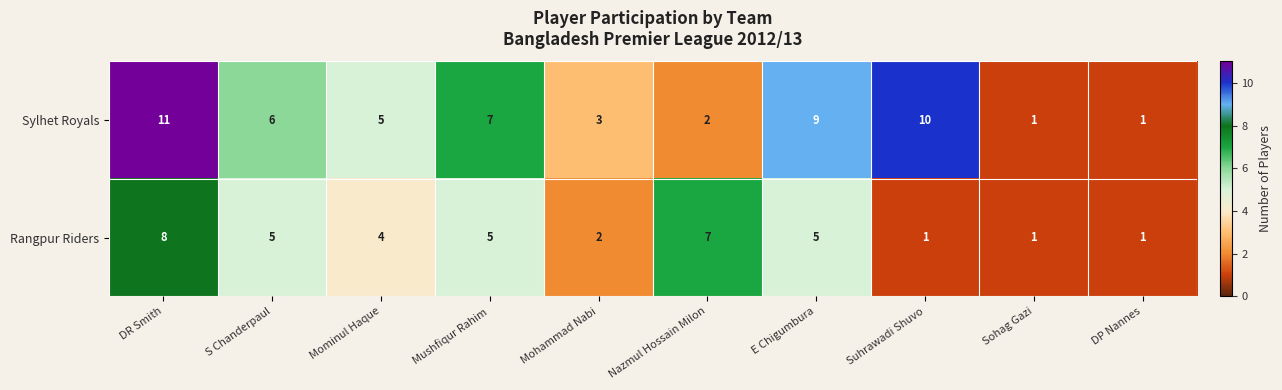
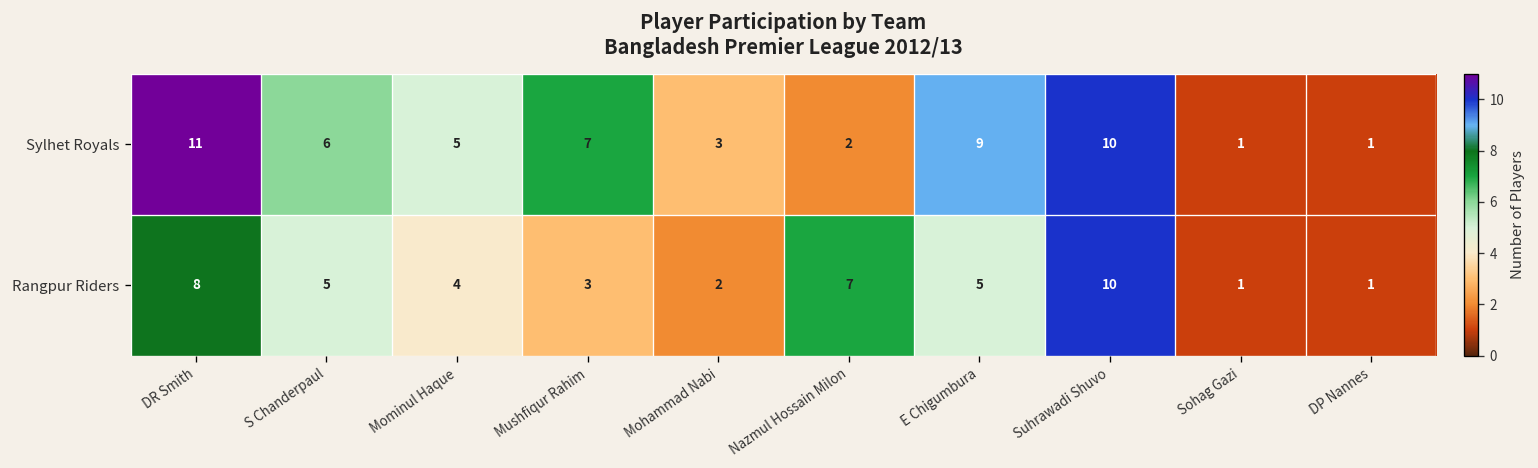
  {
    "Sylhet Royals": {
      "DR Smith": 11,
      "S Chanderpaul": 6,
      "Mominul Haque": 5,
      "Mushfiqur Rahim": 7,
      "Mohammad Nabi": 3,
      "Nazmul Hossain Milon": 2,
      "E Chigumbura": 9,
      "Suhrawadi Shuvo": 10,
      "Sohag Gazi": 1,
      "DP Nannes": 1
    },
    "Rangpur Riders": {
      "DR Smith": 8,
      "S Chanderpaul": 5,
      "Mominul Haque": 4,
-     "Mushfiqur Rahim": 5,
+     "Mushfiqur Rahim": 3,
      "Mohammad Nabi": 2,
      "Nazmul Hossain Milon": 7,
      "E Chigumbura": 5,
-     "Suhrawadi Shuvo": 1,
+     "Suhrawadi Shuvo": 10,
      "Sohag Gazi": 1,
      "DP Nannes": 1
    }
  }
